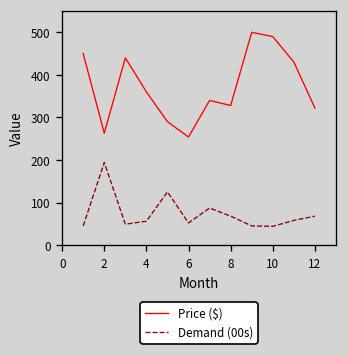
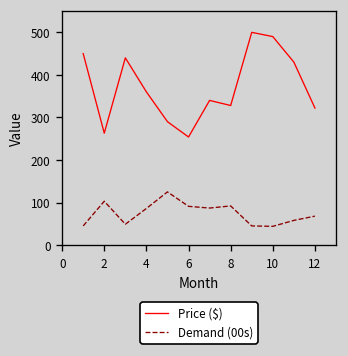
  {
    "Price ($)": {
      "2": 260,
      "4": 360,
      "6": 250,
      "8": 330,
      "10": 490,
      "12": 320
    },
    "Demand (00s)": {
-     "2": 190,
-     "4": 60,
-     "6": 50,
-     "8": 70,
+     "2": 100,
+     "4": 90,
+     "6": 90,
+     "8": 90,
      "10": 40,
      "12": 70
    }
  }
